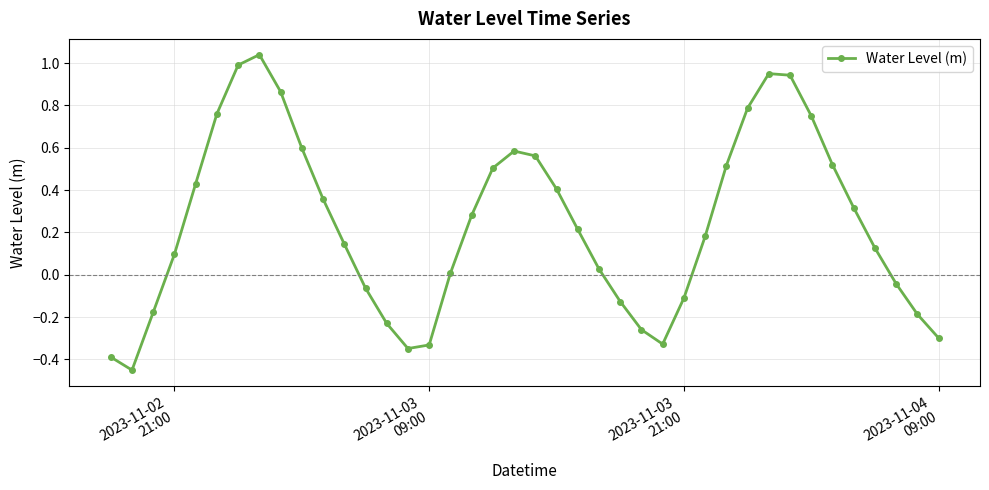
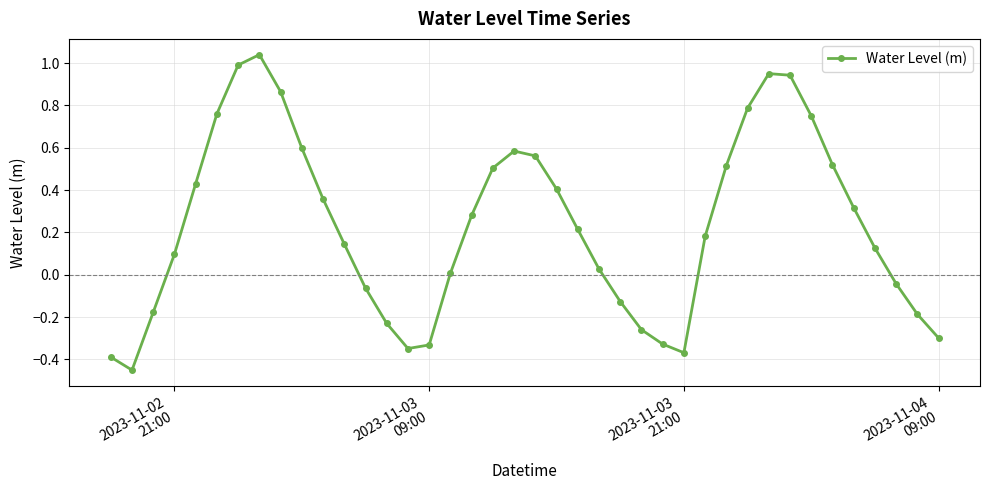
  {
    "2023-11-02 21:00": 0.10,
    "2023-11-03 09:00": -0.33,
-   "2023-11-03 21:00": -0.11,
+   "2023-11-03 21:00": -0.37,
    "2023-11-04 09:00": -0.30
  }
